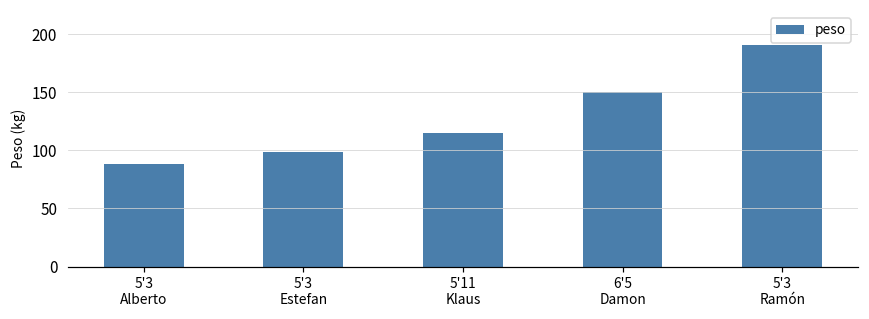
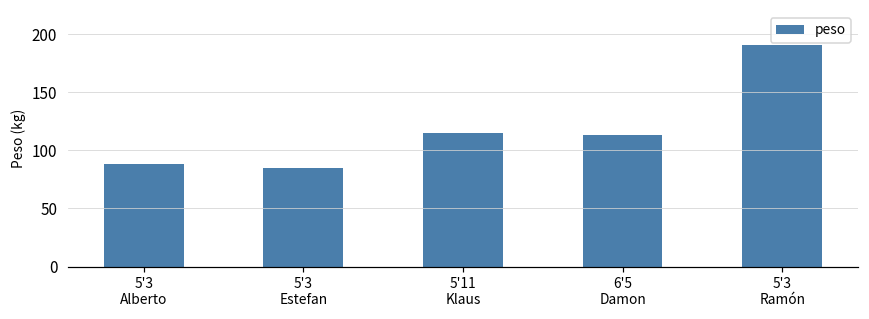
  {
    "5'3 Alberto": 88,
-   "5'3 Estefan": 99,
+   "5'3 Estefan": 85,
    "5'11 Klaus": 115,
-   "6'5 Damon": 150,
+   "6'5 Damon": 113,
    "5'3 Ramón": 191
  }
